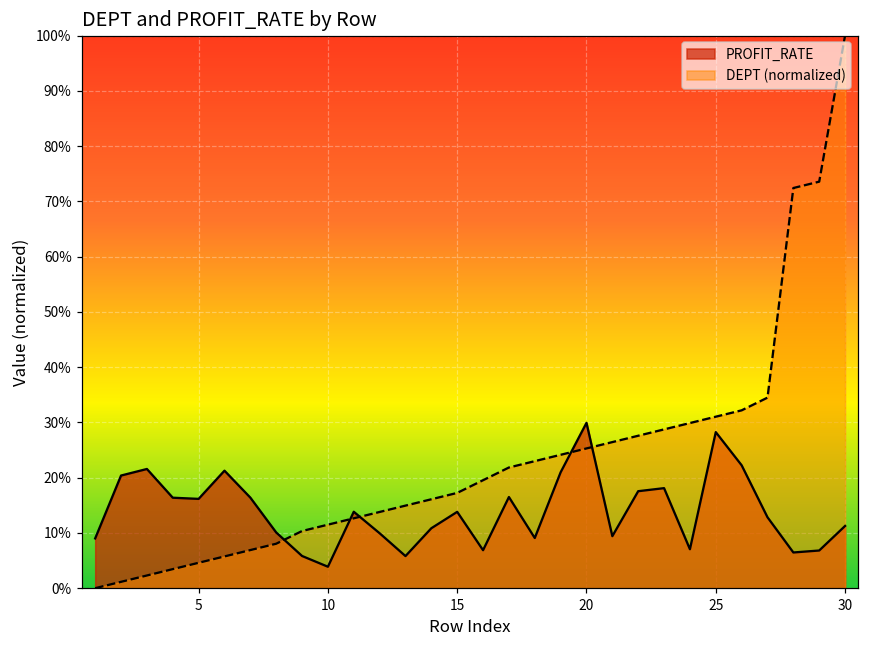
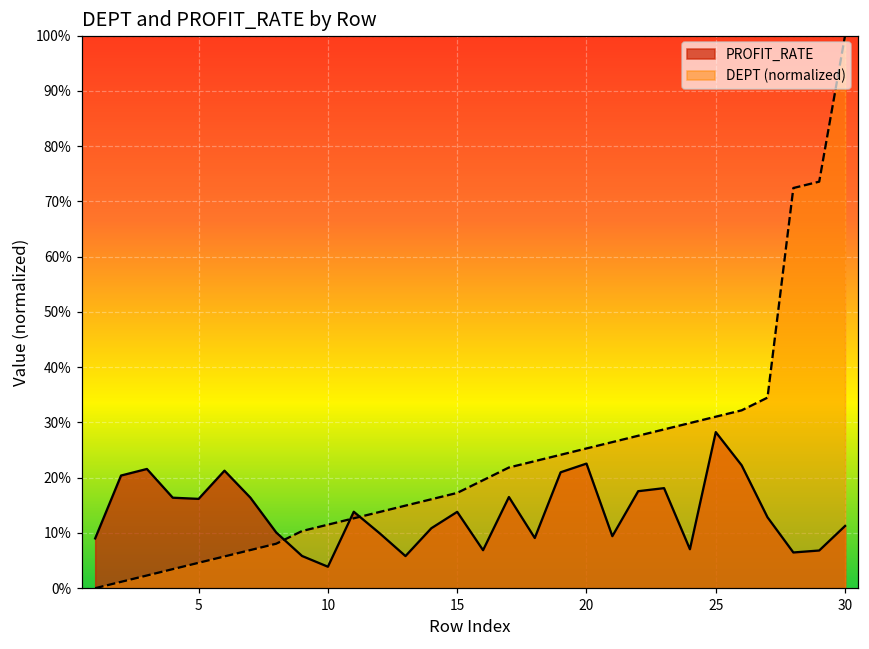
  {
    "PROFIT_RATE": {
      "5": "16%",
      "10": "4%",
      "15": "14%",
-     "20": "30%",
+     "20": "23%",
      "25": "28%",
      "30": "11%"
    },
    "DEPT (normalized)": {
      "5": "5%",
      "10": "11%",
      "15": "17%",
      "20": "25%",
      "25": "31%",
      "30": "100%"
    }
  }
